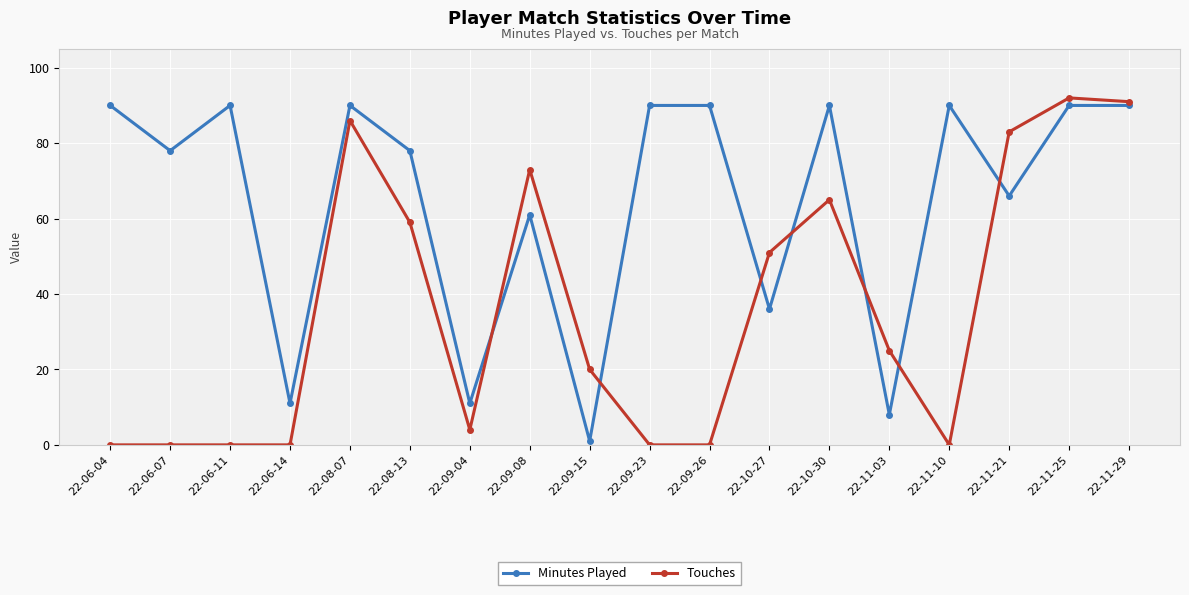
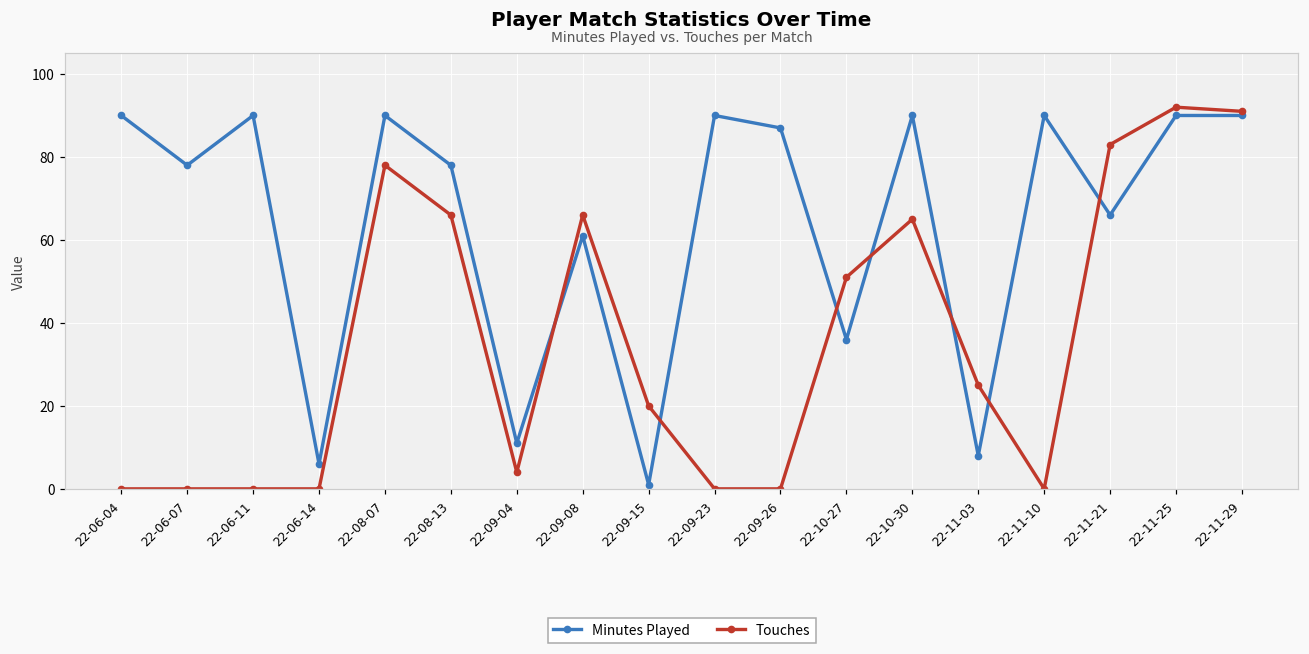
  {
    "Minutes Played": {
      "22-06-04": 90,
      "22-06-07": 78,
      "22-06-11": 90,
-     "22-06-14": 11,
+     "22-06-14": 6,
      "22-08-07": 90,
      "22-08-13": 78,
      "22-09-04": 11,
      "22-09-08": 61,
      "22-09-15": 1,
      "22-09-23": 90,
-     "22-09-26": 90,
+     "22-09-26": 87,
      "22-10-27": 36,
      "22-10-30": 90,
      "22-11-03": 8,
      "22-11-10": 90,
      "22-11-21": 66,
      "22-11-25": 90,
      "22-11-29": 90
    },
    "Touches": {
      "22-06-04": 0,
      "22-06-07": 0,
      "22-06-11": 0,
      "22-06-14": 0,
-     "22-08-07": 86,
-     "22-08-13": 59,
+     "22-08-07": 78,
+     "22-08-13": 66,
      "22-09-04": 4,
-     "22-09-08": 73,
+     "22-09-08": 66,
      "22-09-15": 20,
      "22-09-23": 0,
      "22-09-26": 0,
      "22-10-27": 51,
      "22-10-30": 65,
      "22-11-03": 25,
      "22-11-10": 0,
      "22-11-21": 83,
      "22-11-25": 92,
      "22-11-29": 91
    }
  }
